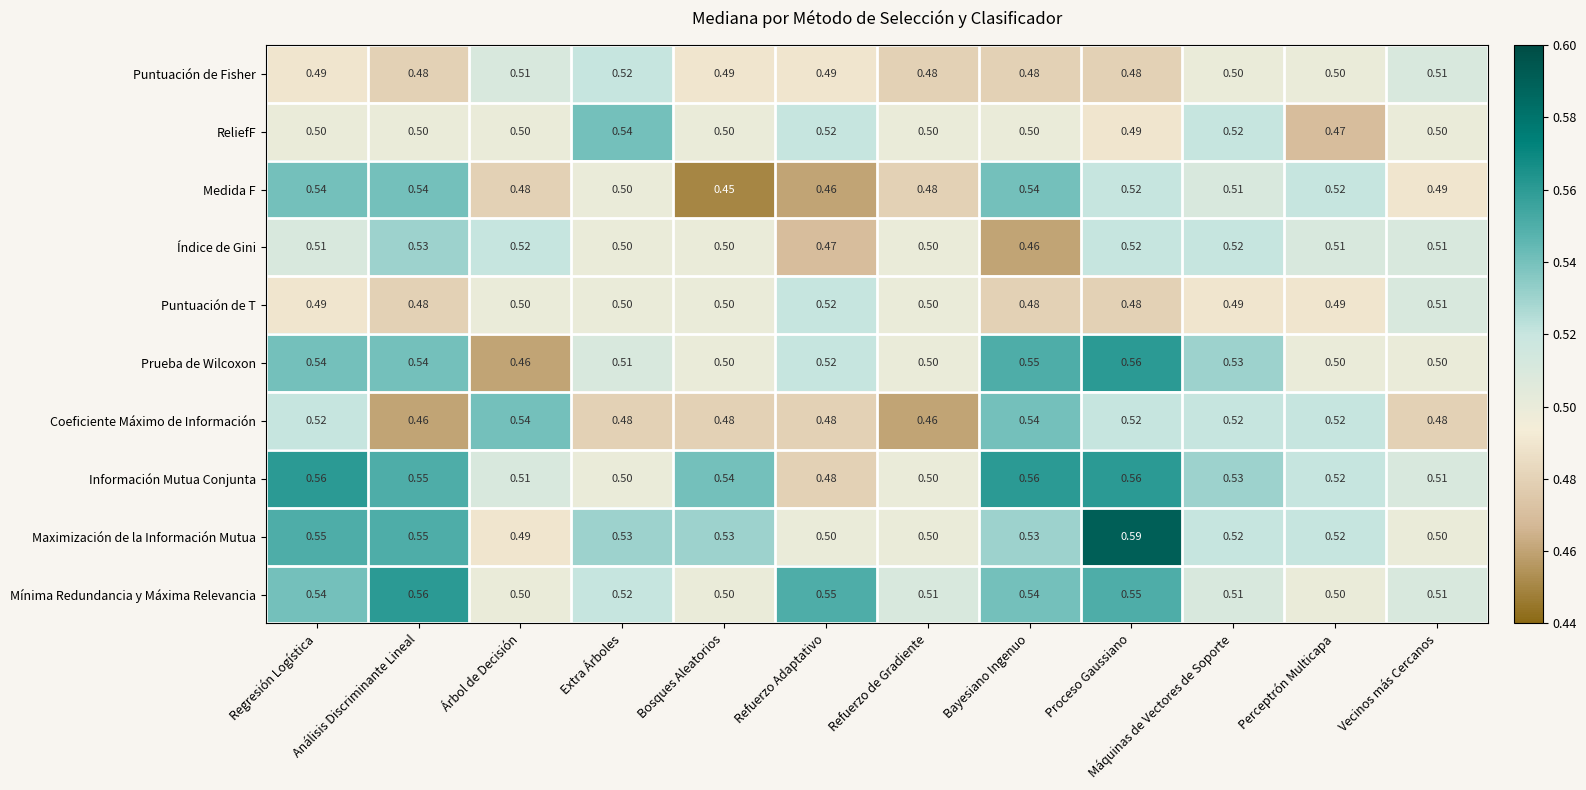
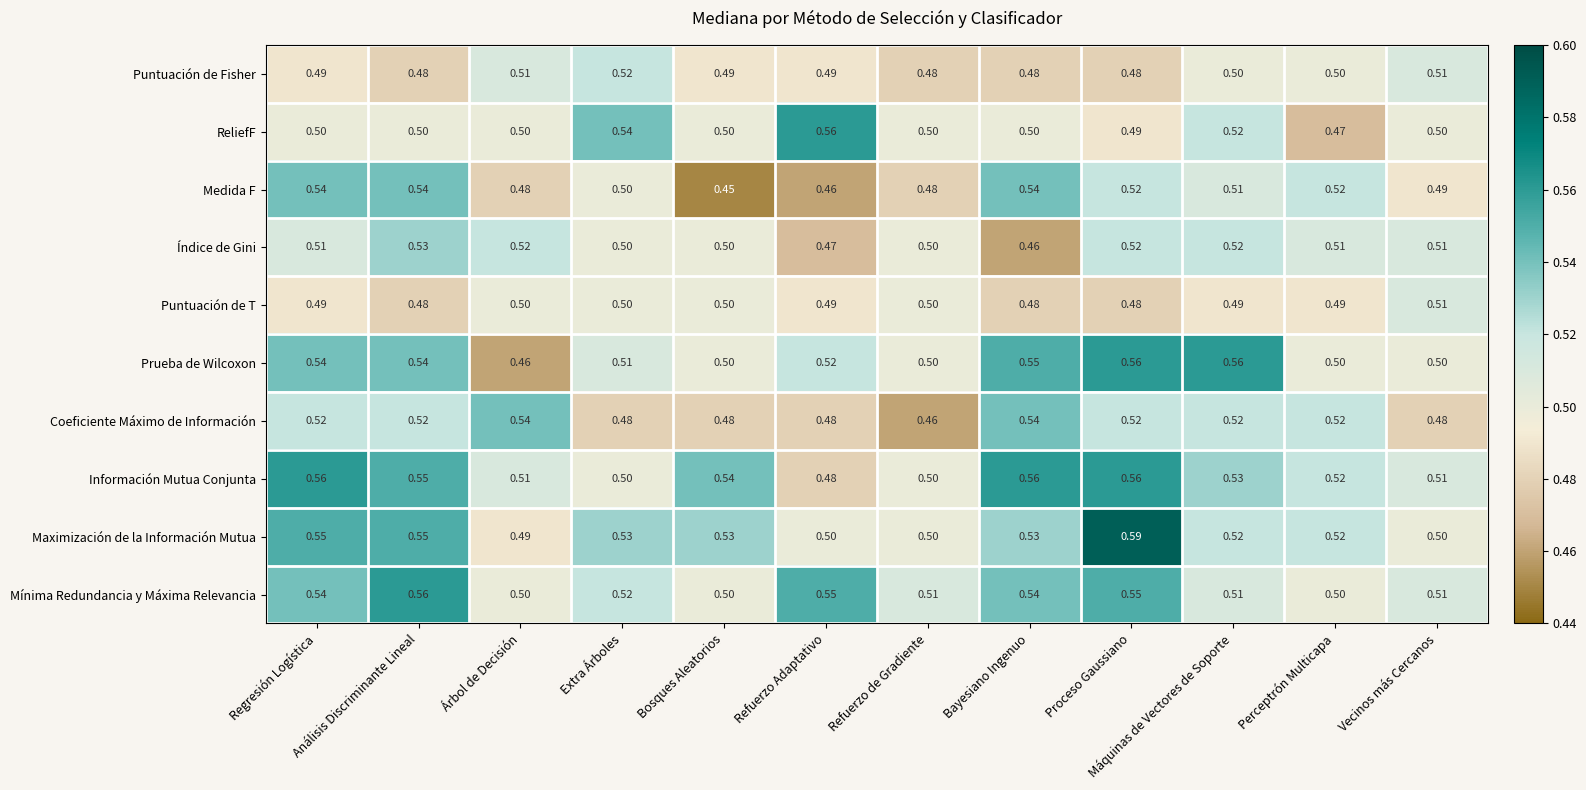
  {
    "Puntuación de Fisher": {
      "Regresión Logística": 0.49,
      "Análisis Discriminante Lineal": 0.48,
      "Árbol de Decisión": 0.51,
      "Extra Árboles": 0.52,
      "Bosques Aleatorios": 0.49,
      "Refuerzo Adaptativo": 0.49,
      "Refuerzo de Gradiente": 0.48,
      "Bayesiano Ingenuo": 0.48,
      "Proceso Gaussiano": 0.48,
      "Máquinas de Vectores de Soporte": 0.50,
      "Perceptrón Multicapa": 0.50,
      "Vecinos más Cercanos": 0.51
    },
    "ReliefF": {
      "Regresión Logística": 0.50,
      "Análisis Discriminante Lineal": 0.50,
      "Árbol de Decisión": 0.50,
      "Extra Árboles": 0.54,
      "Bosques Aleatorios": 0.50,
-     "Refuerzo Adaptativo": 0.52,
+     "Refuerzo Adaptativo": 0.56,
      "Refuerzo de Gradiente": 0.50,
      "Bayesiano Ingenuo": 0.50,
      "Proceso Gaussiano": 0.49,
      "Máquinas de Vectores de Soporte": 0.52,
      "Perceptrón Multicapa": 0.47,
      "Vecinos más Cercanos": 0.50
    },
    "Medida F": {
      "Regresión Logística": 0.54,
      "Análisis Discriminante Lineal": 0.54,
      "Árbol de Decisión": 0.48,
      "Extra Árboles": 0.50,
      "Bosques Aleatorios": 0.45,
      "Refuerzo Adaptativo": 0.46,
      "Refuerzo de Gradiente": 0.48,
      "Bayesiano Ingenuo": 0.54,
      "Proceso Gaussiano": 0.52,
      "Máquinas de Vectores de Soporte": 0.51,
      "Perceptrón Multicapa": 0.52,
      "Vecinos más Cercanos": 0.49
    },
    "Índice de Gini": {
      "Regresión Logística": 0.51,
      "Análisis Discriminante Lineal": 0.53,
      "Árbol de Decisión": 0.52,
      "Extra Árboles": 0.50,
      "Bosques Aleatorios": 0.50,
      "Refuerzo Adaptativo": 0.47,
      "Refuerzo de Gradiente": 0.50,
      "Bayesiano Ingenuo": 0.46,
      "Proceso Gaussiano": 0.52,
      "Máquinas de Vectores de Soporte": 0.52,
      "Perceptrón Multicapa": 0.51,
      "Vecinos más Cercanos": 0.51
    },
    "Puntuación de T": {
      "Regresión Logística": 0.49,
      "Análisis Discriminante Lineal": 0.48,
      "Árbol de Decisión": 0.50,
      "Extra Árboles": 0.50,
      "Bosques Aleatorios": 0.50,
-     "Refuerzo Adaptativo": 0.52,
+     "Refuerzo Adaptativo": 0.49,
      "Refuerzo de Gradiente": 0.50,
      "Bayesiano Ingenuo": 0.48,
      "Proceso Gaussiano": 0.48,
      "Máquinas de Vectores de Soporte": 0.49,
      "Perceptrón Multicapa": 0.49,
      "Vecinos más Cercanos": 0.51
    },
    "Prueba de Wilcoxon": {
      "Regresión Logística": 0.54,
      "Análisis Discriminante Lineal": 0.54,
      "Árbol de Decisión": 0.46,
      "Extra Árboles": 0.51,
      "Bosques Aleatorios": 0.50,
      "Refuerzo Adaptativo": 0.52,
      "Refuerzo de Gradiente": 0.50,
      "Bayesiano Ingenuo": 0.55,
      "Proceso Gaussiano": 0.56,
-     "Máquinas de Vectores de Soporte": 0.53,
+     "Máquinas de Vectores de Soporte": 0.56,
      "Perceptrón Multicapa": 0.50,
      "Vecinos más Cercanos": 0.50
    },
    "Coeficiente Máximo de Información": {
      "Regresión Logística": 0.52,
-     "Análisis Discriminante Lineal": 0.46,
+     "Análisis Discriminante Lineal": 0.52,
      "Árbol de Decisión": 0.54,
      "Extra Árboles": 0.48,
      "Bosques Aleatorios": 0.48,
      "Refuerzo Adaptativo": 0.48,
      "Refuerzo de Gradiente": 0.46,
      "Bayesiano Ingenuo": 0.54,
      "Proceso Gaussiano": 0.52,
      "Máquinas de Vectores de Soporte": 0.52,
      "Perceptrón Multicapa": 0.52,
      "Vecinos más Cercanos": 0.48
    },
    "Información Mutua Conjunta": {
      "Regresión Logística": 0.56,
      "Análisis Discriminante Lineal": 0.55,
      "Árbol de Decisión": 0.51,
      "Extra Árboles": 0.50,
      "Bosques Aleatorios": 0.54,
      "Refuerzo Adaptativo": 0.48,
      "Refuerzo de Gradiente": 0.50,
      "Bayesiano Ingenuo": 0.56,
      "Proceso Gaussiano": 0.56,
      "Máquinas de Vectores de Soporte": 0.53,
      "Perceptrón Multicapa": 0.52,
      "Vecinos más Cercanos": 0.51
    },
    "Maximización de la Información Mutua": {
      "Regresión Logística": 0.55,
      "Análisis Discriminante Lineal": 0.55,
      "Árbol de Decisión": 0.49,
      "Extra Árboles": 0.53,
      "Bosques Aleatorios": 0.53,
      "Refuerzo Adaptativo": 0.50,
      "Refuerzo de Gradiente": 0.50,
      "Bayesiano Ingenuo": 0.53,
      "Proceso Gaussiano": 0.59,
      "Máquinas de Vectores de Soporte": 0.52,
      "Perceptrón Multicapa": 0.52,
      "Vecinos más Cercanos": 0.50
    },
    "Mínima Redundancia y Máxima Relevancia": {
      "Regresión Logística": 0.54,
      "Análisis Discriminante Lineal": 0.56,
      "Árbol de Decisión": 0.50,
      "Extra Árboles": 0.52,
      "Bosques Aleatorios": 0.50,
      "Refuerzo Adaptativo": 0.55,
      "Refuerzo de Gradiente": 0.51,
      "Bayesiano Ingenuo": 0.54,
      "Proceso Gaussiano": 0.55,
      "Máquinas de Vectores de Soporte": 0.51,
      "Perceptrón Multicapa": 0.50,
      "Vecinos más Cercanos": 0.51
    }
  }
